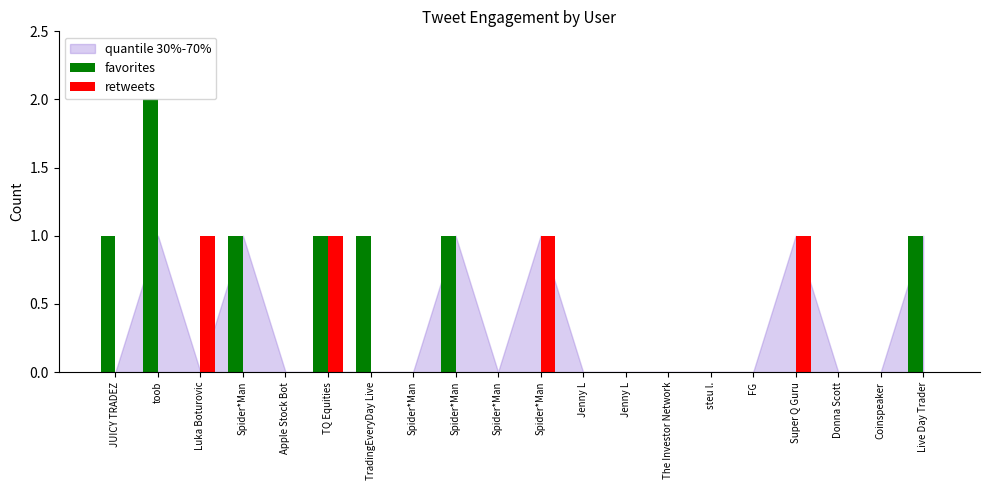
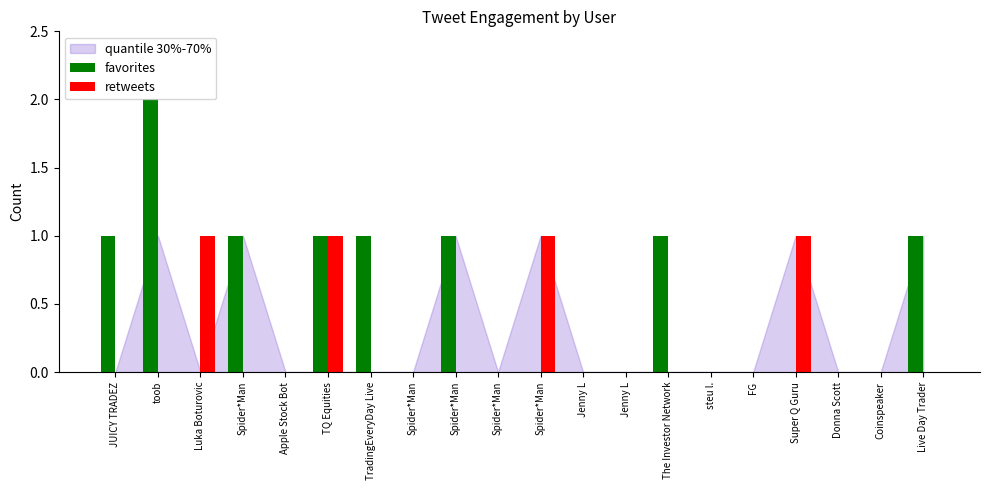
  {
    "favorites": {
      "JUICY TRADEZ": 1,
      "toob": 2,
      "Luka Boturovic": 0,
      "Apple Stock Bot": 0,
      "TQ Equities": 1,
      "TradingEveryDay Live": 1,
-     "The Investor Network": 0,
+     "The Investor Network": 1,
      "steu l.": 0,
      "FG": 0,
      "Super Q Guru": 0,
      "Donna Scott": 0,
      "Coinspeaker": 0,
      "Live Day Trader": 1
    },
    "quantile 30%-70%": {
      "JUICY TRADEZ": 0,
      "toob": 1,
      "Luka Boturovic": 0,
      "Apple Stock Bot": 0,
      "TQ Equities": 0,
      "TradingEveryDay Live": 0,
      "The Investor Network": 0,
      "steu l.": 0,
      "FG": 0,
      "Super Q Guru": 1,
      "Donna Scott": 0,
      "Coinspeaker": 0,
      "Live Day Trader": 1
    },
    "retweets": {
      "JUICY TRADEZ": 0,
      "toob": 0,
      "Luka Boturovic": 1,
      "Apple Stock Bot": 0,
      "TQ Equities": 1,
      "TradingEveryDay Live": 0,
      "The Investor Network": 0,
      "steu l.": 0,
      "FG": 0,
      "Super Q Guru": 1,
      "Donna Scott": 0,
      "Coinspeaker": 0,
      "Live Day Trader": 0
    }
  }
